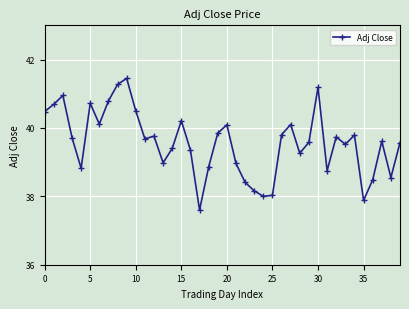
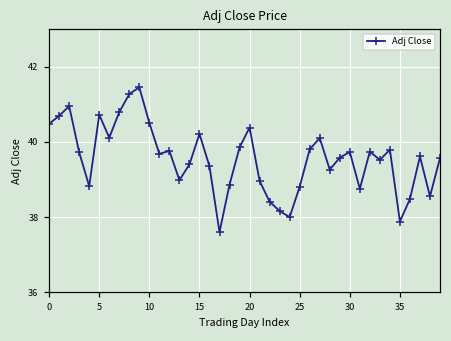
  {
    "0": 40.5,
    "5": 40.7,
    "10": 40.5,
    "15": 40.2,
-   "20": 40.1,
-   "25": 38.0,
-   "30": 41.2,
+   "20": 40.4,
+   "25": 38.8,
+   "30": 39.7,
    "35": 37.9
  }
